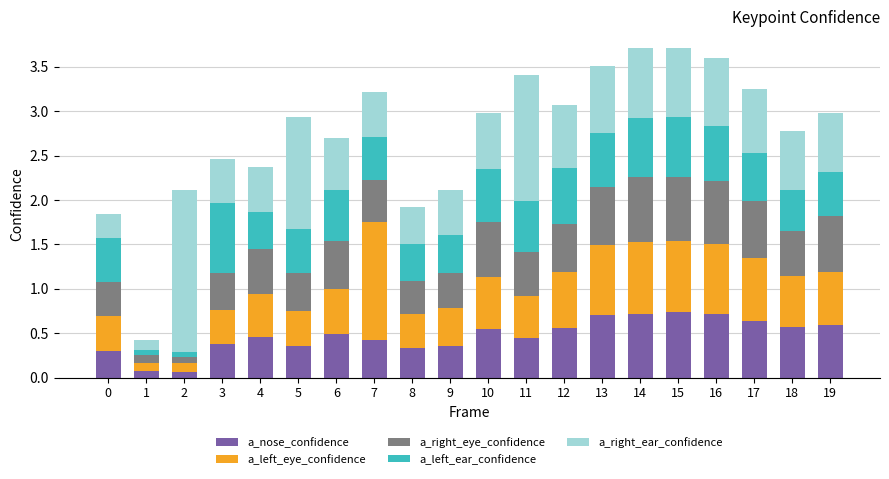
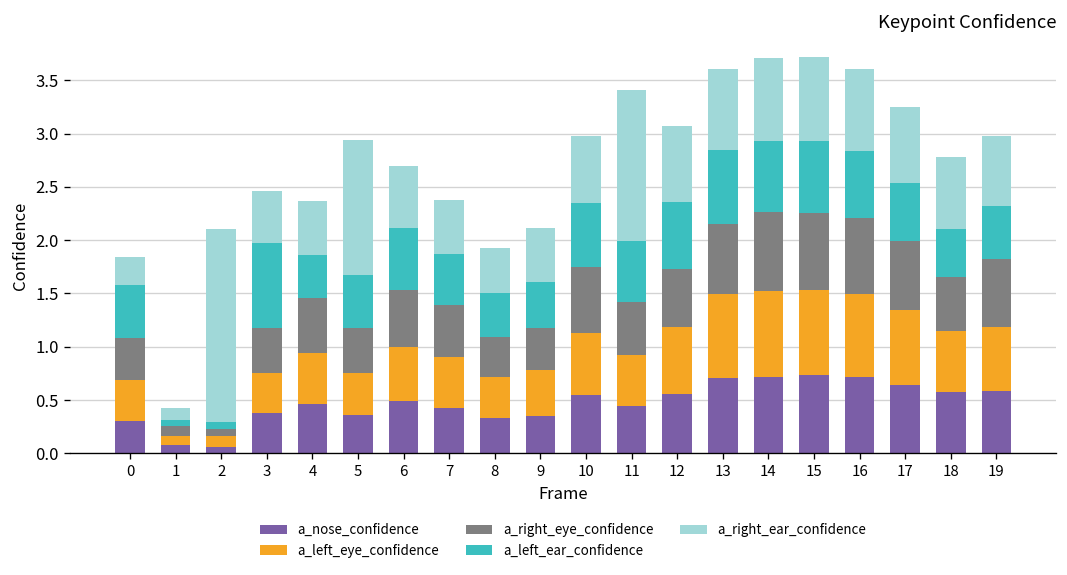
  {
    "a_left_eye_confidence": {
      "0": 0.4,
      "1": 0.1,
      "2": 0.1,
      "3": 0.4,
      "4": 0.5,
      "5": 0.4,
      "6": 0.5,
-     "7": 1.3,
+     "7": 0.5,
      "8": 0.4,
      "9": 0.4,
      "10": 0.6,
      "11": 0.5,
      "12": 0.6,
      "13": 0.8,
      "14": 0.8,
      "15": 0.8,
      "16": 0.8,
      "17": 0.7,
      "18": 0.6,
      "19": 0.6
    },
    "a_left_ear_confidence": {
      "0": 0.5,
      "1": 0.1,
      "2": 0.1,
      "3": 0.8,
      "4": 0.4,
      "5": 0.5,
      "6": 0.6,
      "7": 0.5,
      "8": 0.4,
      "9": 0.4,
      "10": 0.6,
      "11": 0.6,
      "12": 0.6,
-     "13": 0.6,
+     "13": 0.7,
      "14": 0.7,
      "15": 0.7,
      "16": 0.6,
      "17": 0.5,
      "18": 0.5,
      "19": 0.5
    },
    "a_right_ear_confidence": {
      "0": 0.3,
      "1": 0.1,
      "2": 1.8,
      "3": 0.5,
      "4": 0.5,
      "5": 1.3,
      "6": 0.6,
      "7": 0.5,
      "8": 0.4,
      "9": 0.5,
      "10": 0.6,
      "11": 1.4,
      "12": 0.7,
      "13": 0.8,
      "14": 0.8,
      "15": 0.8,
      "16": 0.8,
      "17": 0.7,
      "18": 0.7,
      "19": 0.7
    }
  }
